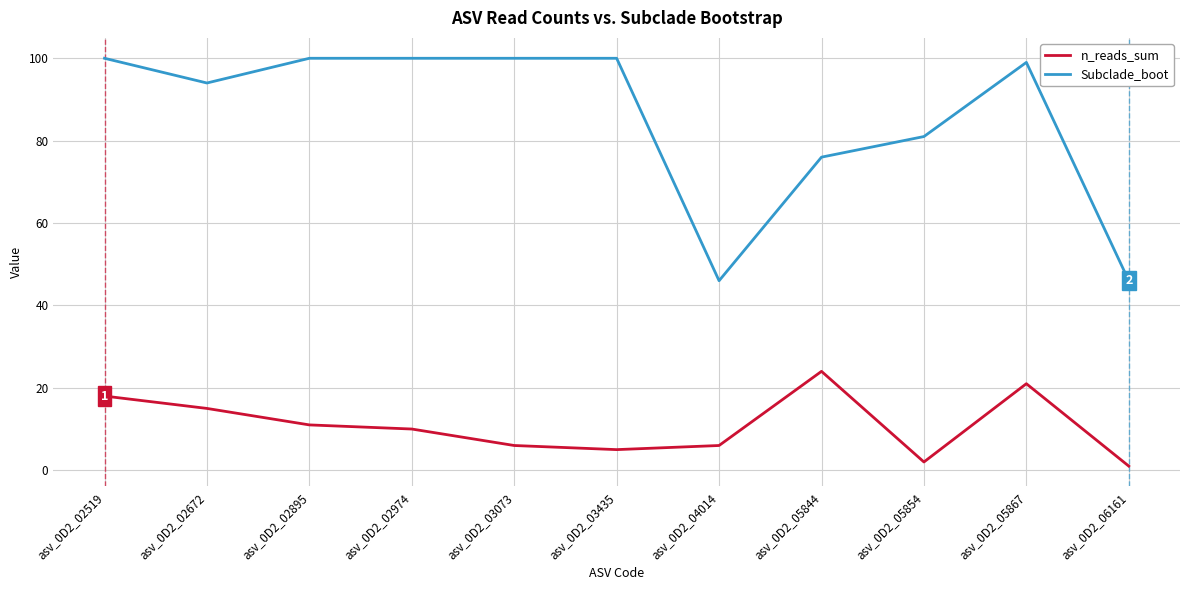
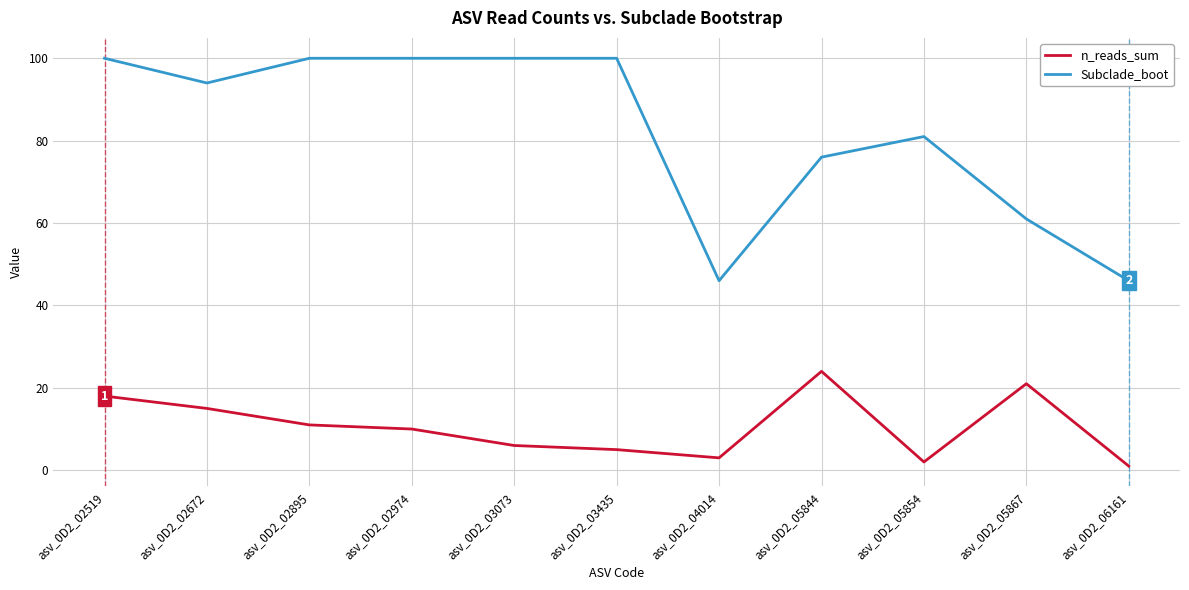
  {
    "n_reads_sum": {
      "asv_0D2_02672": 15,
      "asv_0D2_02895": 11,
      "asv_0D2_02974": 10,
      "asv_0D2_03073": 6,
      "asv_0D2_03435": 5,
-     "asv_0D2_04014": 6,
+     "asv_0D2_04014": 3,
      "asv_0D2_05844": 24,
      "asv_0D2_05854": 2,
      "asv_0D2_05867": 21,
      "asv_0D2_06161": 1
    },
    "Subclade_boot": {
      "asv_0D2_02519": 100,
      "asv_0D2_02672": 94,
      "asv_0D2_02895": 100,
      "asv_0D2_02974": 100,
      "asv_0D2_03073": 100,
      "asv_0D2_03435": 100,
      "asv_0D2_04014": 46,
      "asv_0D2_05844": 76,
      "asv_0D2_05854": 81,
-     "asv_0D2_05867": 99
+     "asv_0D2_05867": 61
    }
  }
